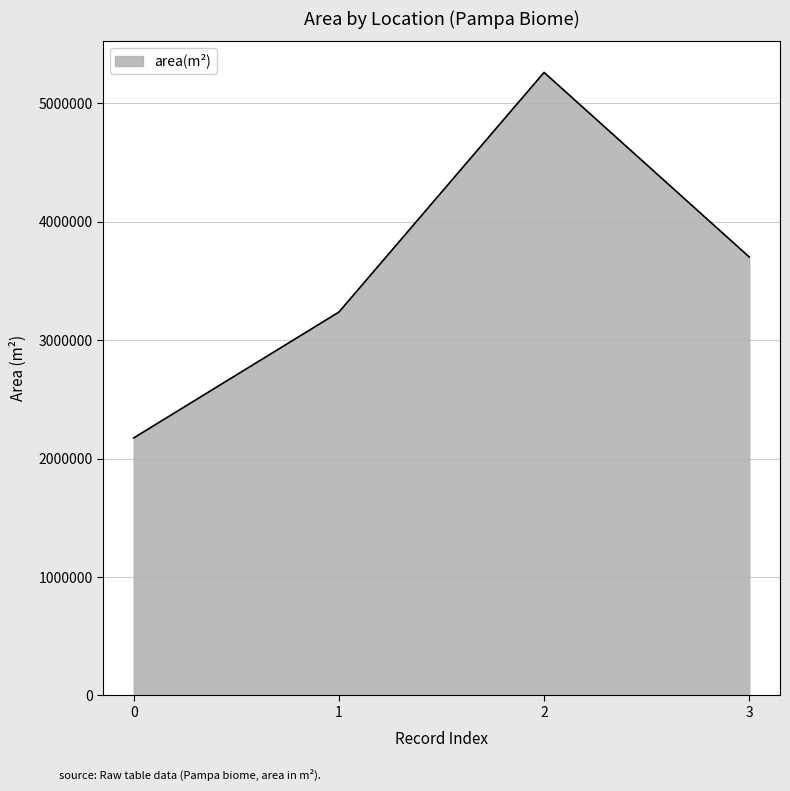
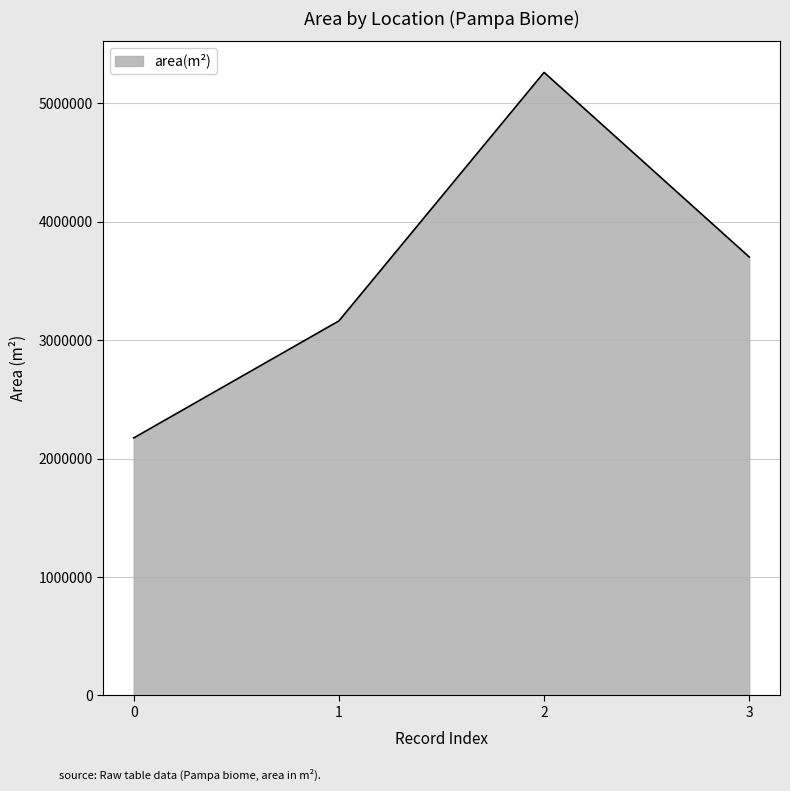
  {
    "0": 2170000,
-   "1": 3240000,
+   "1": 3160000,
    "2": 5260000,
    "3": 3700000
  }
